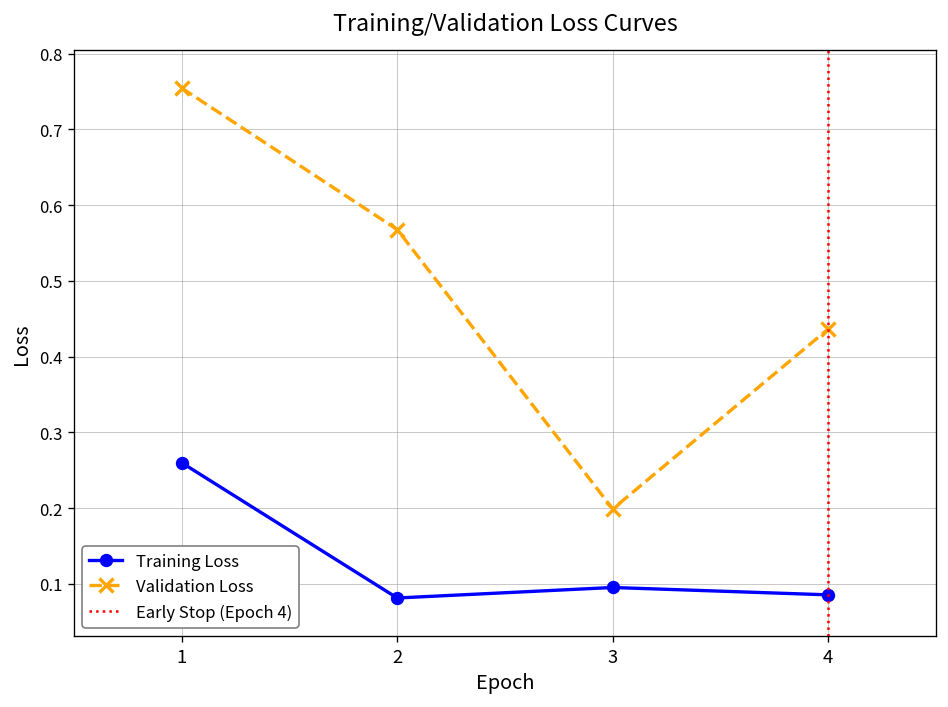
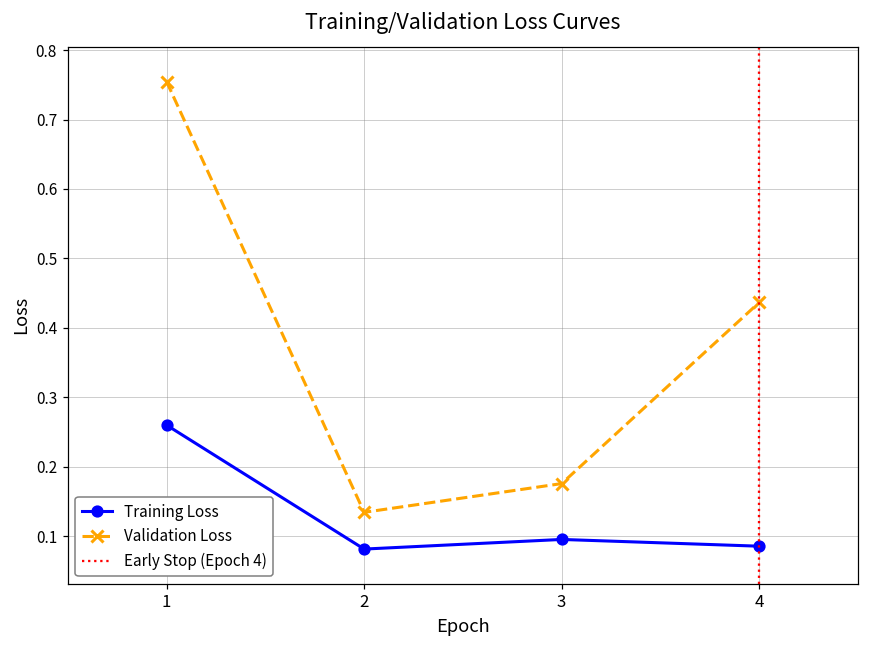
  {
    "Training Loss": {
      "1": 0.26,
      "2": 0.08,
      "3": 0.10,
      "4": 0.09
    },
    "Validation Loss": {
      "1": 0.75,
-     "2": 0.57,
-     "3": 0.20,
+     "2": 0.13,
+     "3": 0.18,
      "4": 0.44
    }
  }
